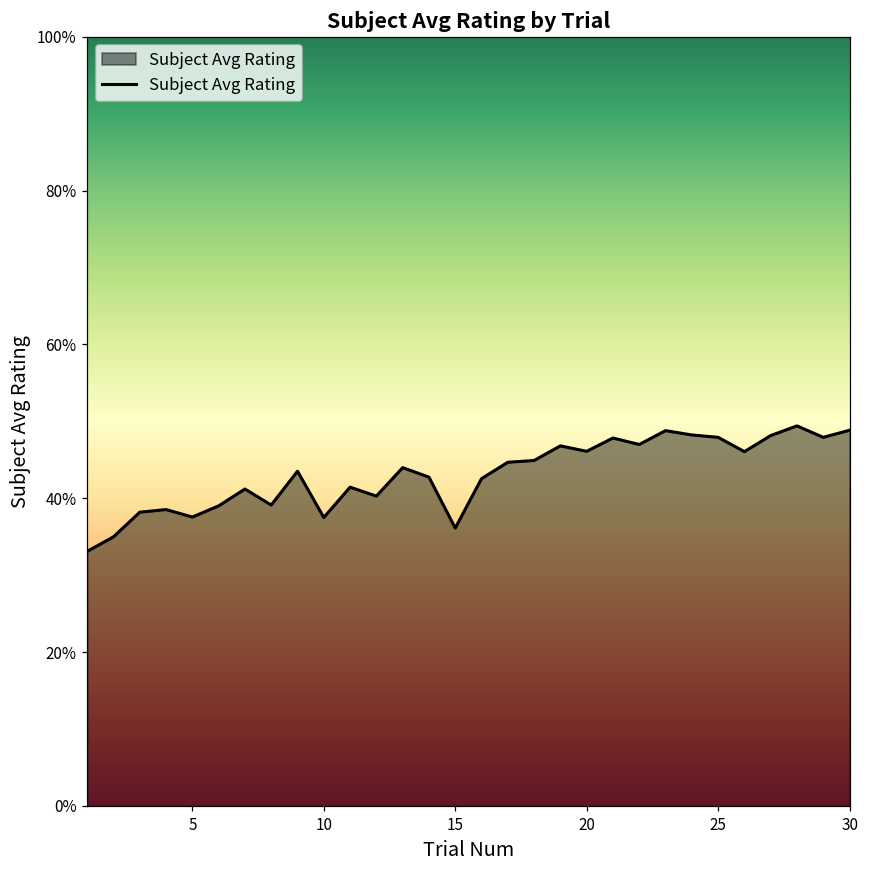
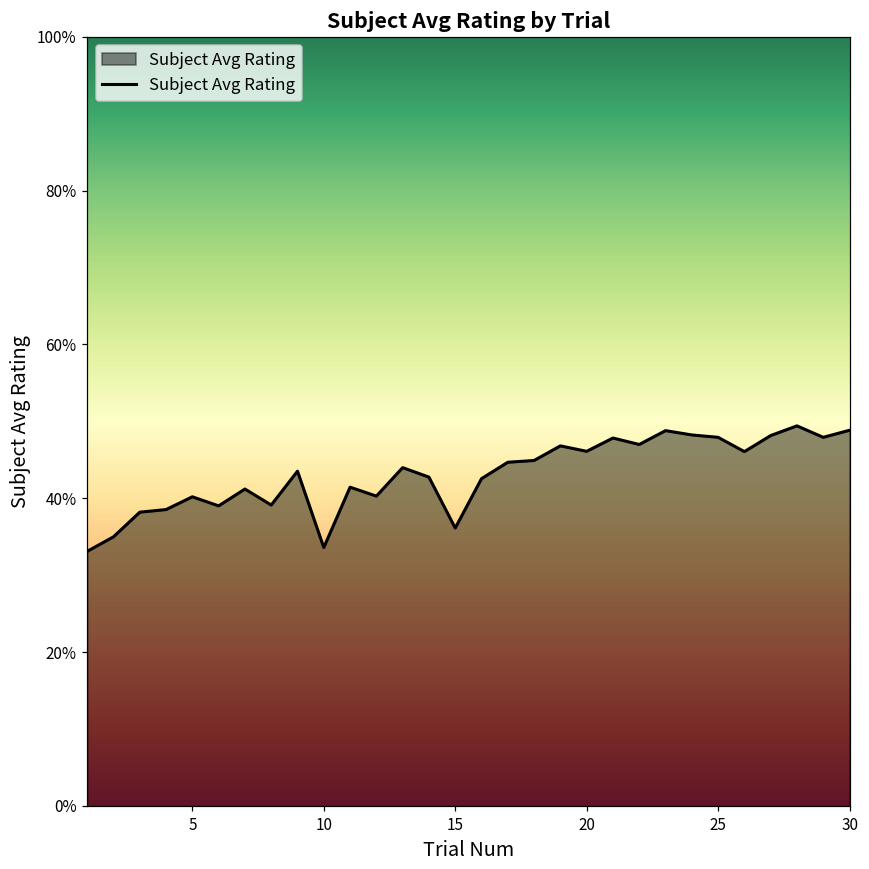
  {
-   "5": "38%",
-   "10": "38%",
+   "5": "40%",
+   "10": "34%",
    "15": "36%",
    "20": "46%",
    "25": "48%",
    "30": "49%"
  }
